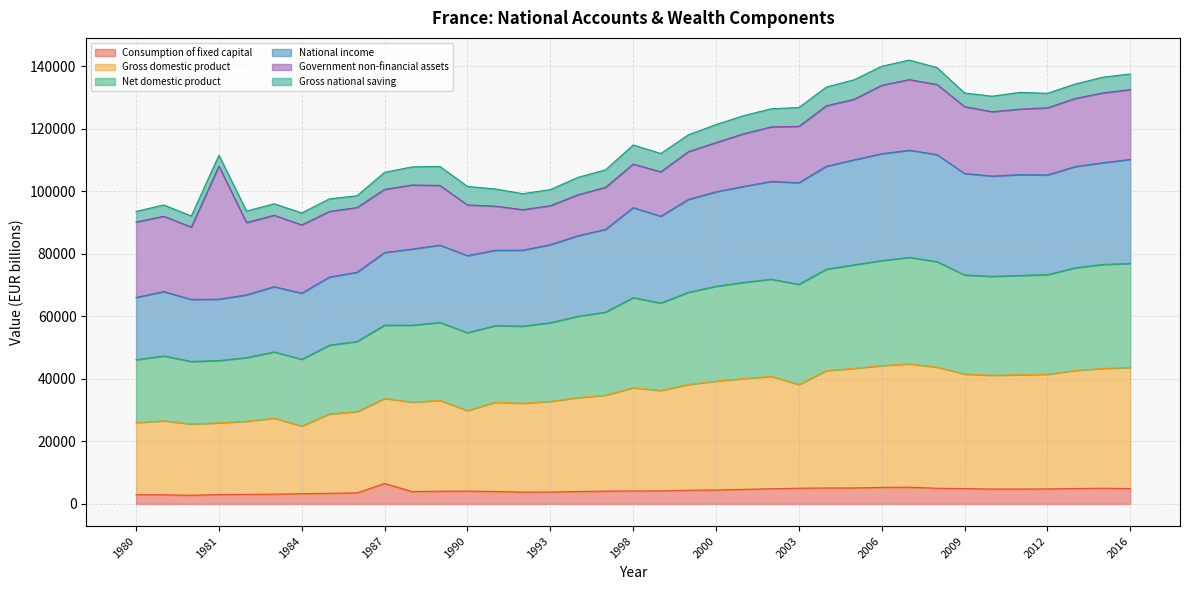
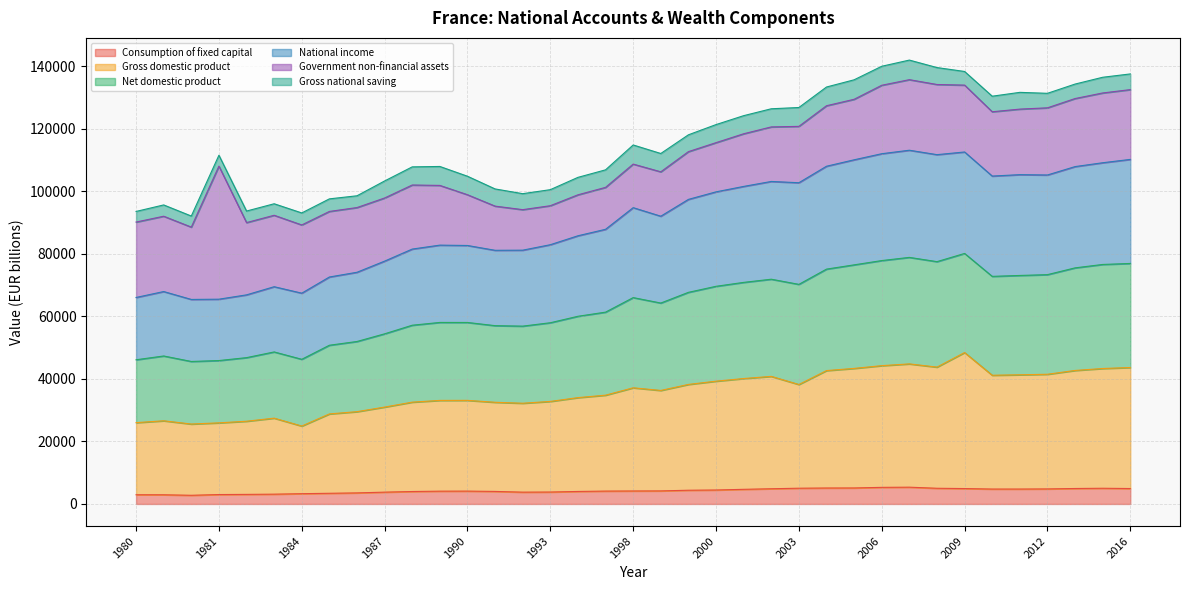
  {
    "Consumption of fixed capital": {
      "1980": 3000,
      "1981": 3000,
      "1984": 3000,
-     "1987": 7000,
+     "1987": 4000,
      "1990": 4000,
      "1993": 4000,
      "1998": 4000,
      "2000": 4000,
      "2003": 5000,
      "2006": 5000,
      "2009": 5000,
      "2012": 5000,
      "2016": 5000
    },
    "Gross domestic product": {
      "1980": 23000,
      "1981": 23000,
      "1984": 22000,
      "1987": 27000,
-     "1990": 26000,
+     "1990": 29000,
      "1993": 29000,
      "1998": 33000,
      "2000": 35000,
      "2003": 33000,
      "2006": 39000,
-     "2009": 37000,
+     "2009": 44000,
      "2012": 37000,
      "2016": 39000
    },
    "Government non-financial assets": {
      "1980": 24000,
      "1981": 43000,
      "1984": 22000,
      "1987": 20000,
      "1990": 16000,
      "1993": 12000,
      "1998": 14000,
      "2000": 16000,
      "2003": 18000,
      "2006": 22000,
      "2009": 21000,
      "2012": 21000,
      "2016": 22000
    }
  }
